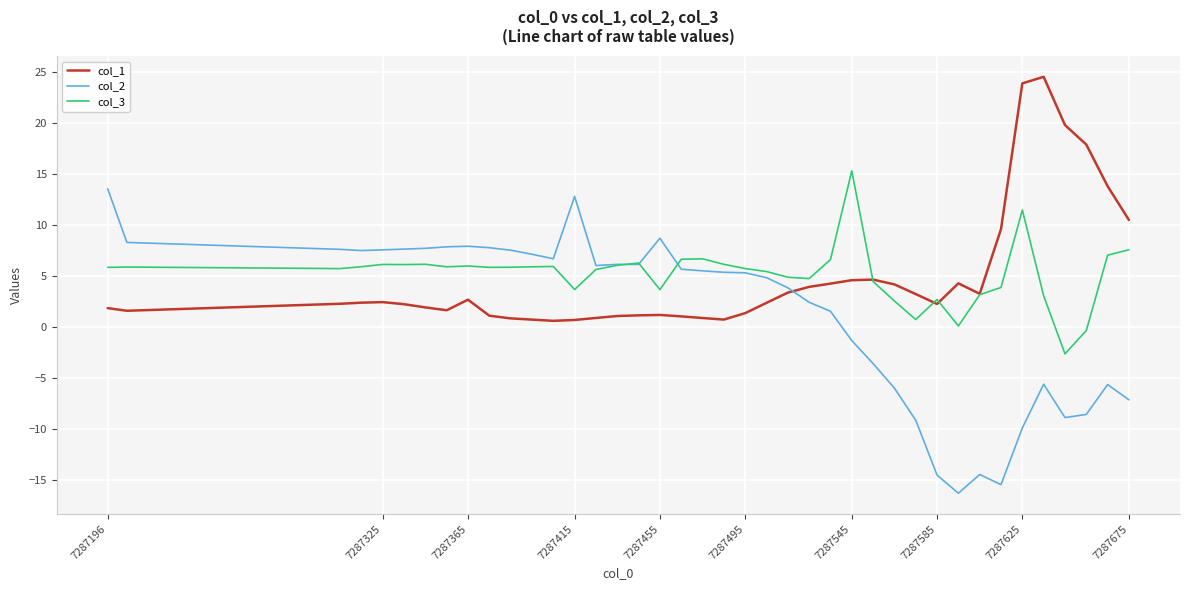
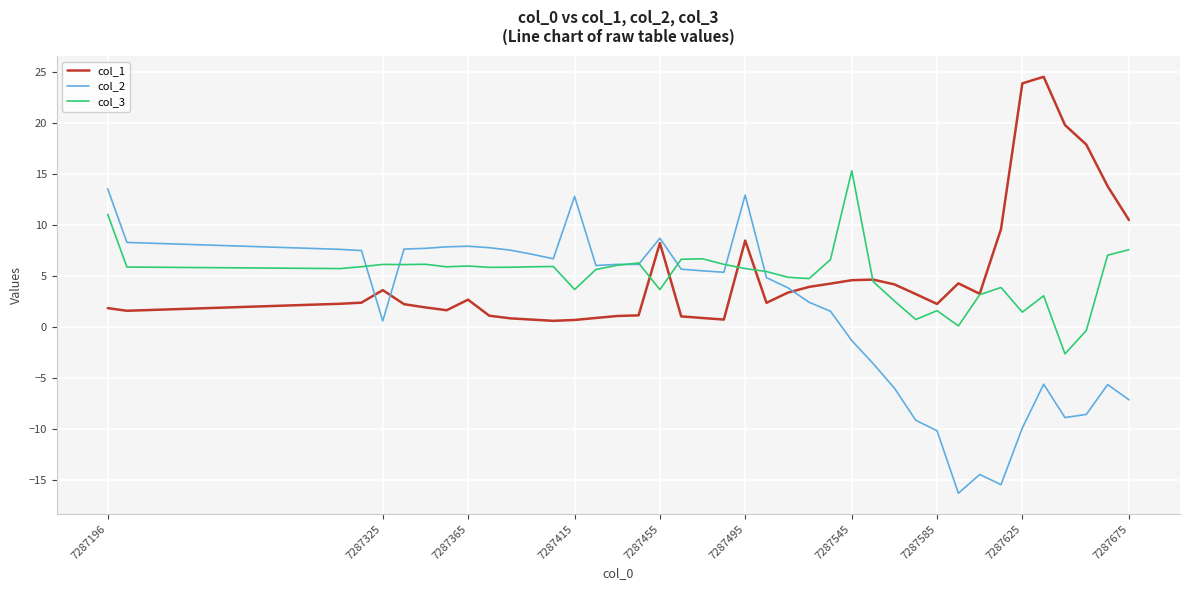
  {
    "col_1": {
      "7287196": 1.8,
-     "7287325": 2.4,
+     "7287325": 3.6,
      "7287365": 2.7,
      "7287415": 0.7,
-     "7287455": 1.2,
-     "7287495": 1.3,
+     "7287455": 8.2,
+     "7287495": 8.5,
      "7287545": 4.6,
      "7287585": 2.2,
      "7287625": 23.9,
      "7287675": 10.5
    },
    "col_2": {
      "7287196": 13.5,
-     "7287325": 7.5,
+     "7287325": 0.6,
      "7287365": 7.9,
      "7287415": 12.8,
      "7287455": 8.7,
-     "7287495": 5.3,
+     "7287495": 12.9,
      "7287545": -1.3,
-     "7287585": -14.5,
+     "7287585": -10.2,
      "7287625": -9.9,
      "7287675": -7.2
    },
    "col_3": {
-     "7287196": 5.8,
+     "7287196": 11.0,
      "7287325": 6.1,
      "7287365": 6.0,
      "7287415": 3.7,
      "7287455": 3.6,
      "7287495": 5.7,
      "7287545": 15.3,
-     "7287585": 2.7,
-     "7287625": 11.4,
+     "7287585": 1.6,
+     "7287625": 1.4,
      "7287675": 7.6
    }
  }
